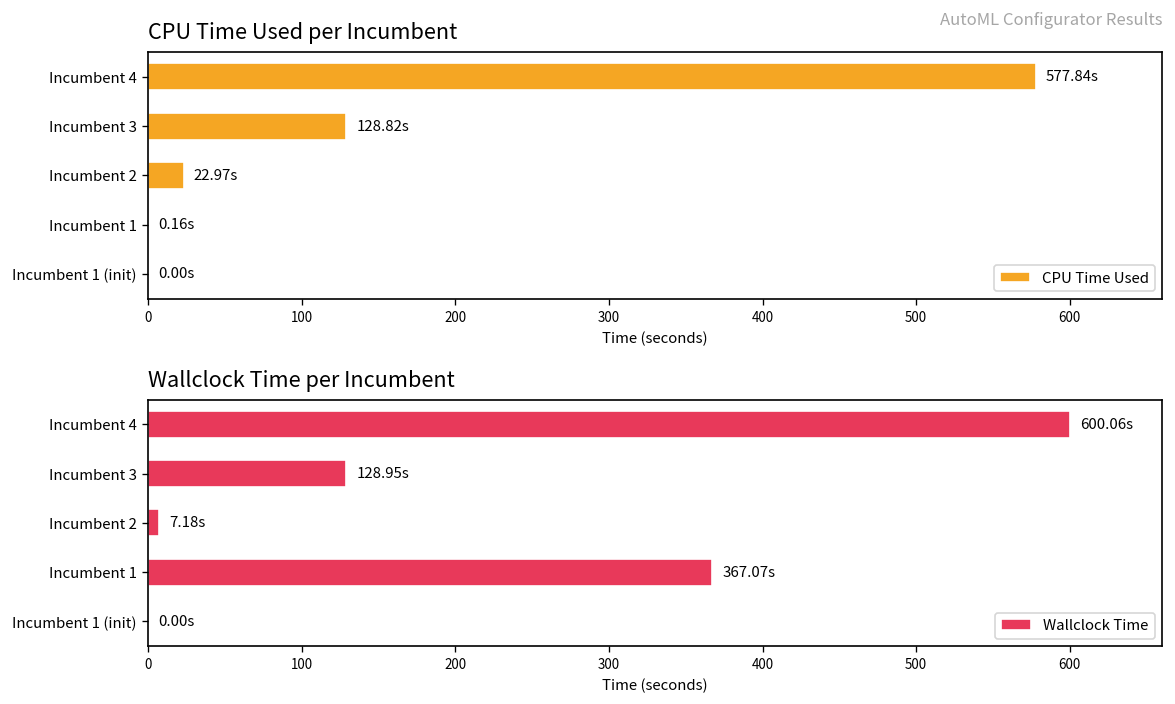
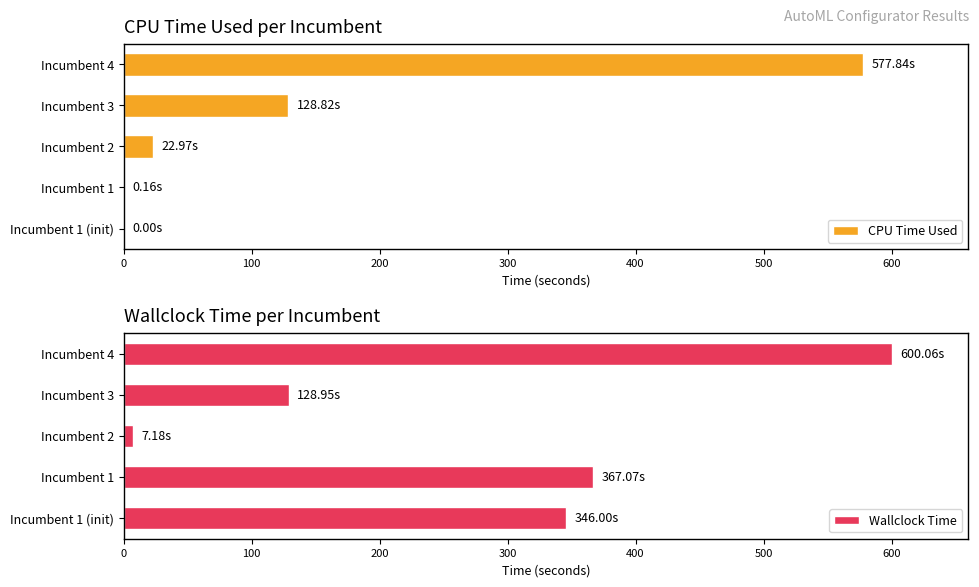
  {
    "CPU Time Used per Incumbent": {
      "Incumbent 4": "577.84s",
      "Incumbent 3": "128.82s",
      "Incumbent 2": "22.97s",
      "Incumbent 1": "0.16s",
      "Incumbent 1 (init)": "0.00s"
    },
    "Wallclock Time per Incumbent": {
      "Incumbent 4": "600.06s",
      "Incumbent 3": "128.95s",
      "Incumbent 2": "7.18s",
      "Incumbent 1": "367.07s",
-     "Incumbent 1 (init)": "0.00s"
+     "Incumbent 1 (init)": "346.00s"
    }
  }
